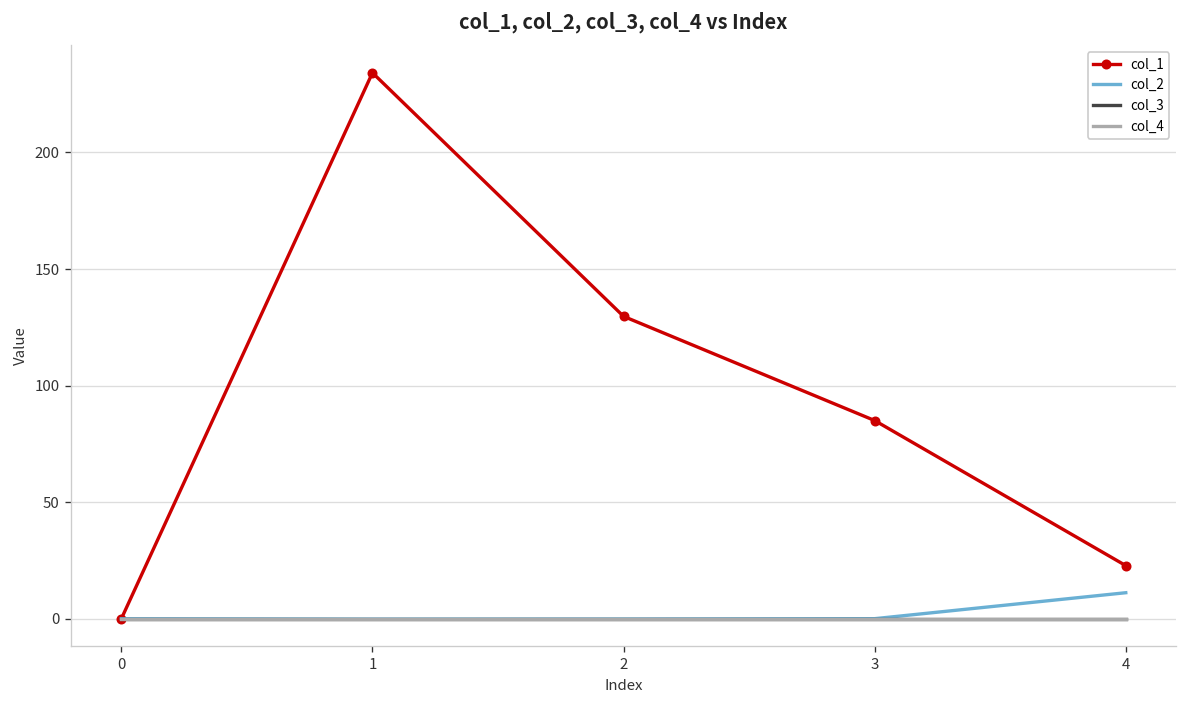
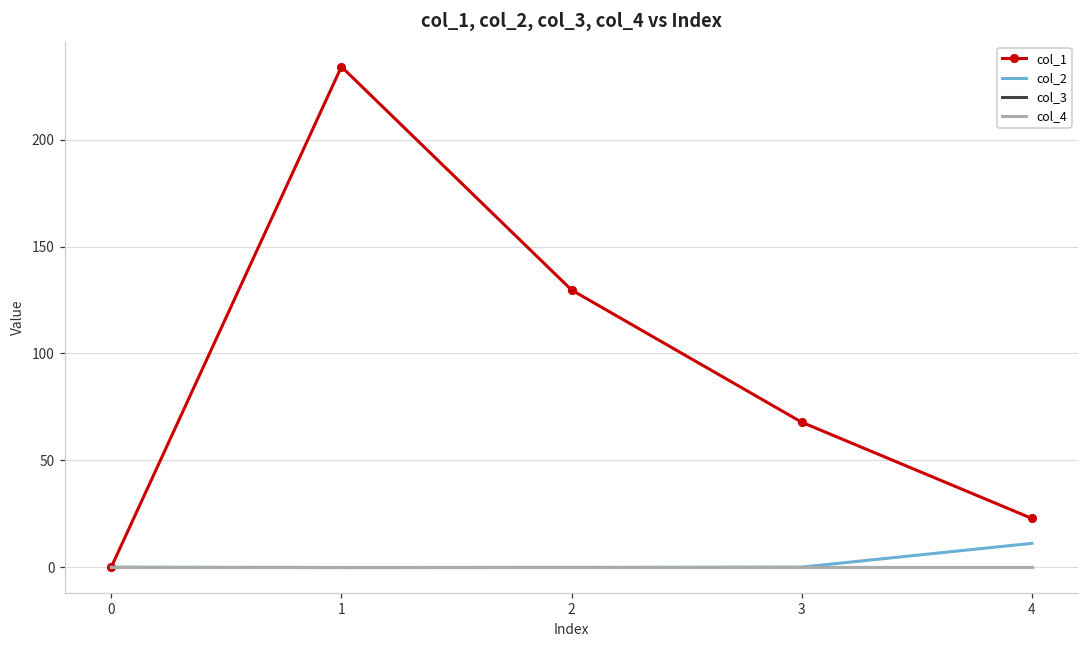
  {
    "col_1": {
      "1": 234,
      "2": 130,
-     "3": 85,
+     "3": 68,
      "4": 23
    },
    "col_2": {
      "4": 11
    },
    "col_4": {
      "4": 0
    }
  }
